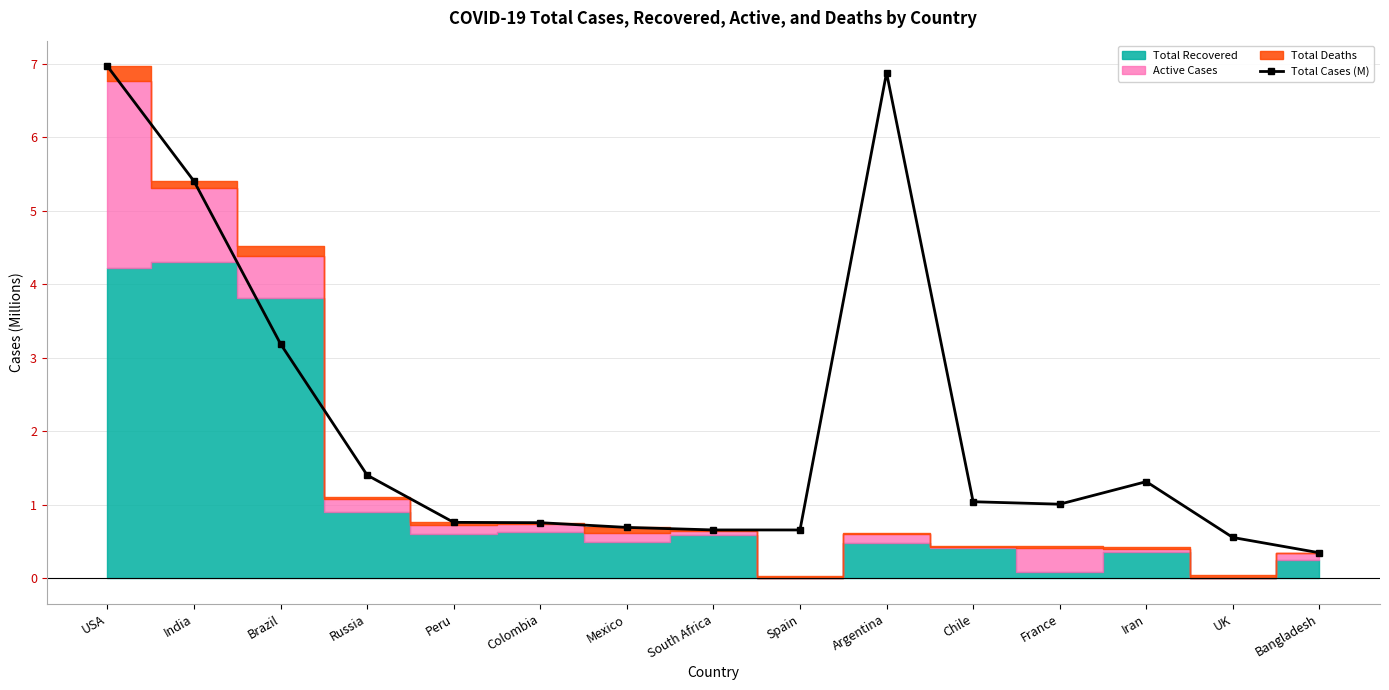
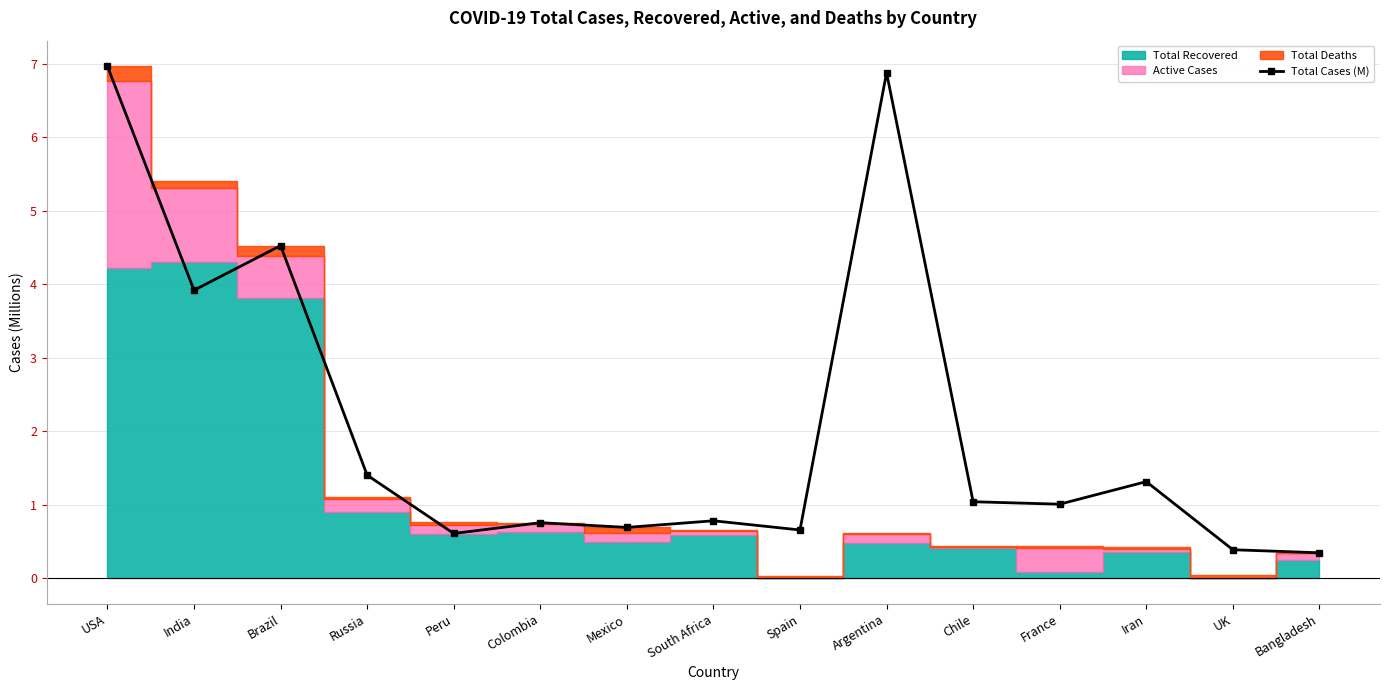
  {
    "Total Cases (M)": {
-     "India": 5.4,
-     "Brazil": 3.2,
+     "India": 3.9,
+     "Brazil": 4.5,
      "Russia": 1.4,
-     "Peru": 0.8,
+     "Peru": 0.6,
      "Colombia": 0.8,
      "Mexico": 0.7,
-     "South Africa": 0.7,
+     "South Africa": 0.8,
      "Spain": 0.7,
      "Argentina": 6.9,
      "Chile": 1.0,
      "France": 1.0,
      "Iran": 1.3,
-     "UK": 0.6
+     "UK": 0.4
    }
  }
